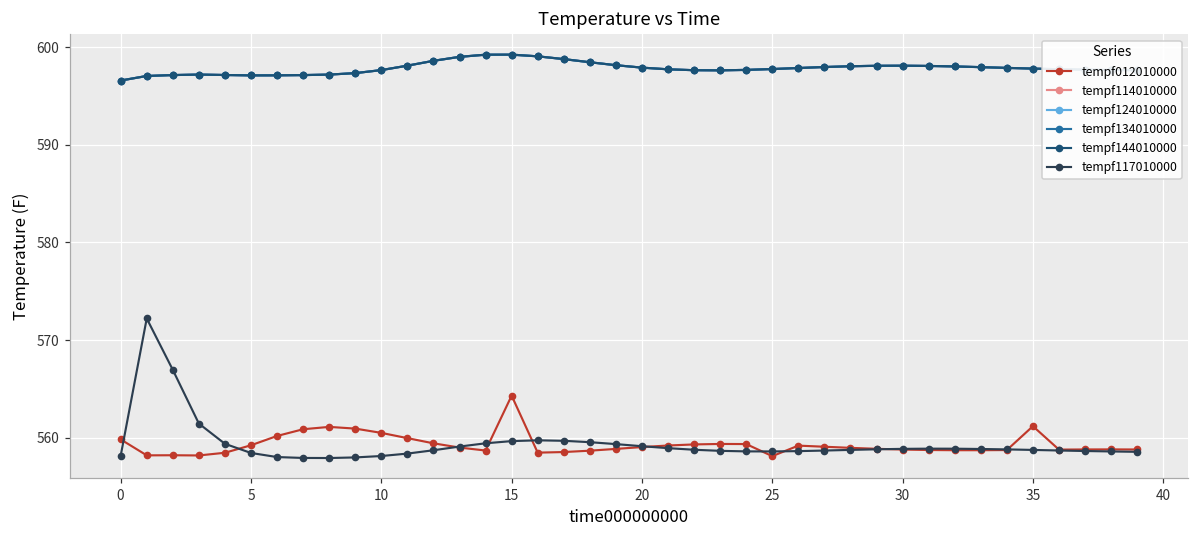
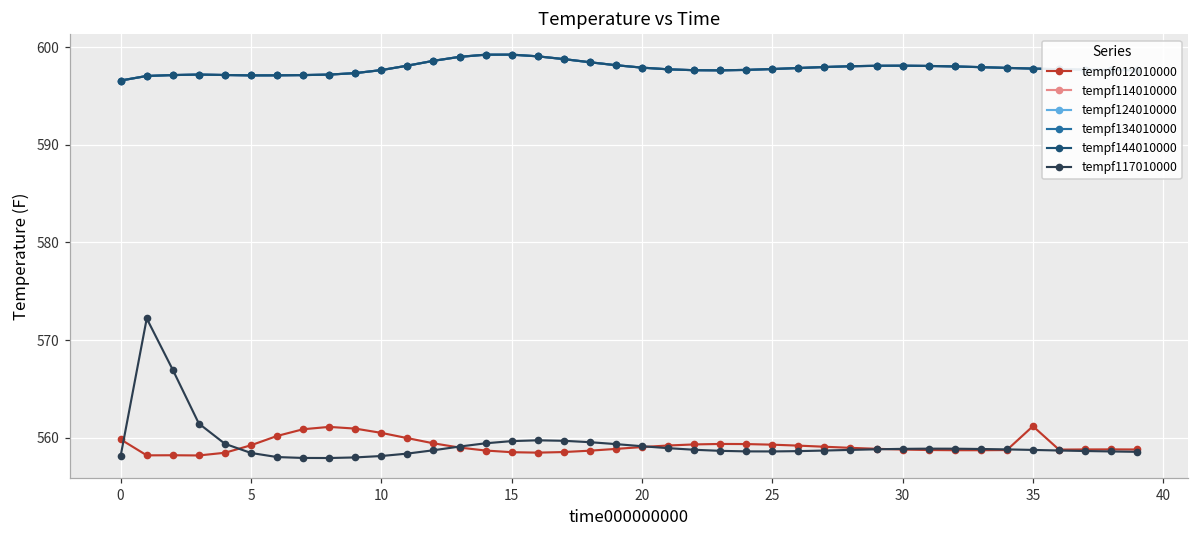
  {
    "tempf012010000": {
      "0": 560,
      "5": 559,
      "10": 561,
-     "15": 564,
-     "25": 558,
+     "15": 559,
+     "25": 559,
      "35": 561
    }
  }
